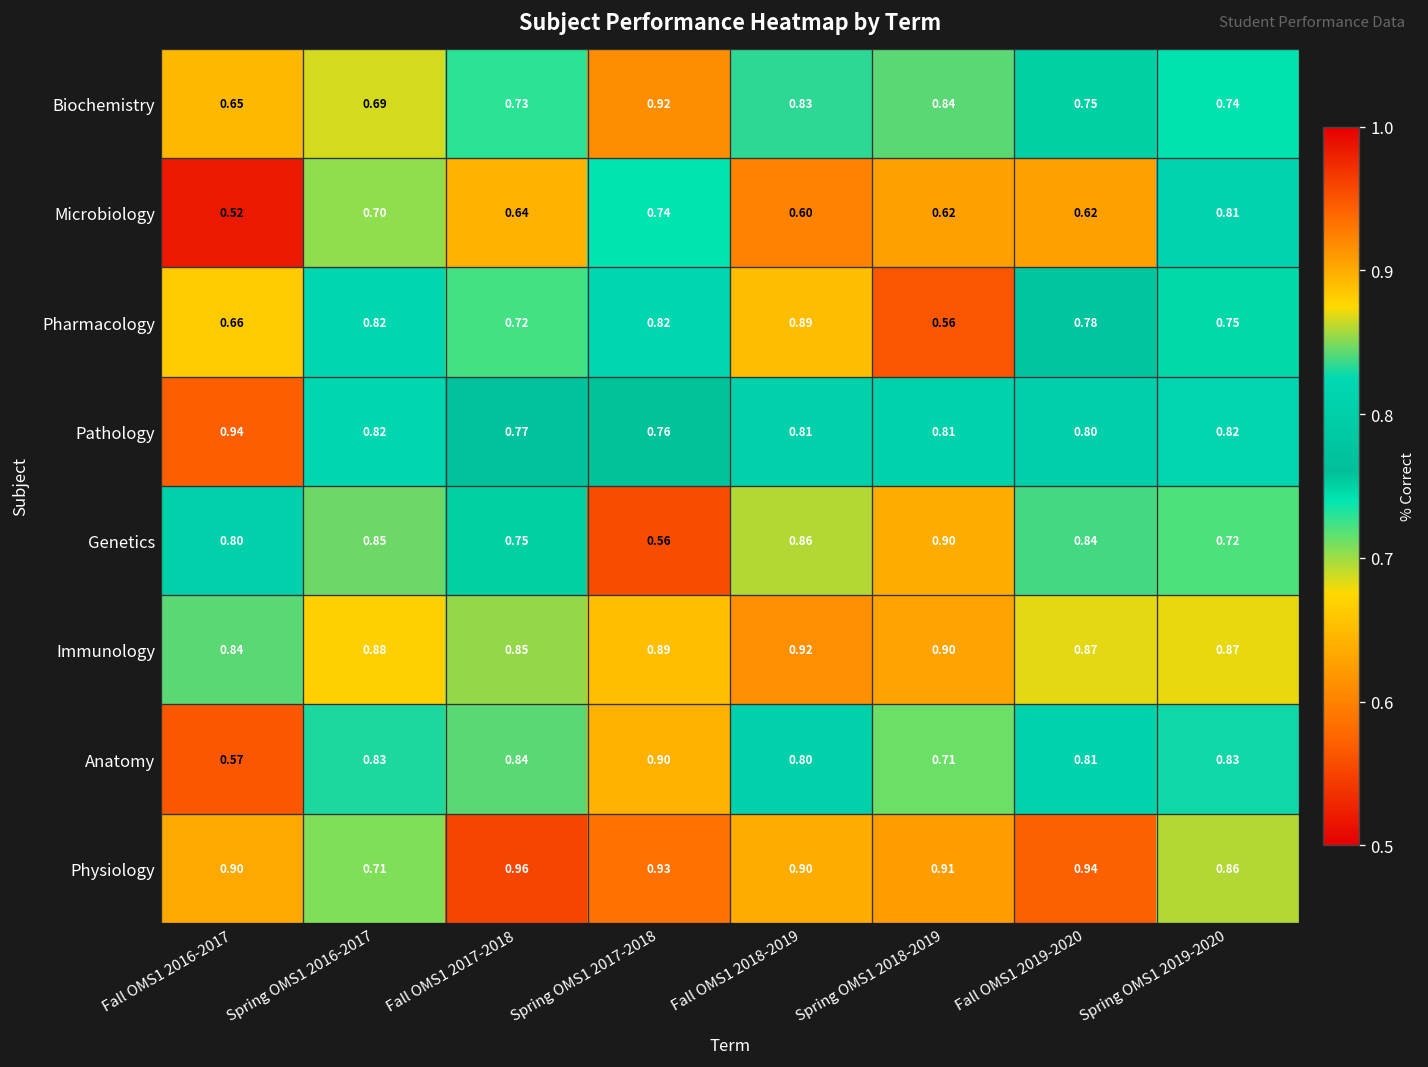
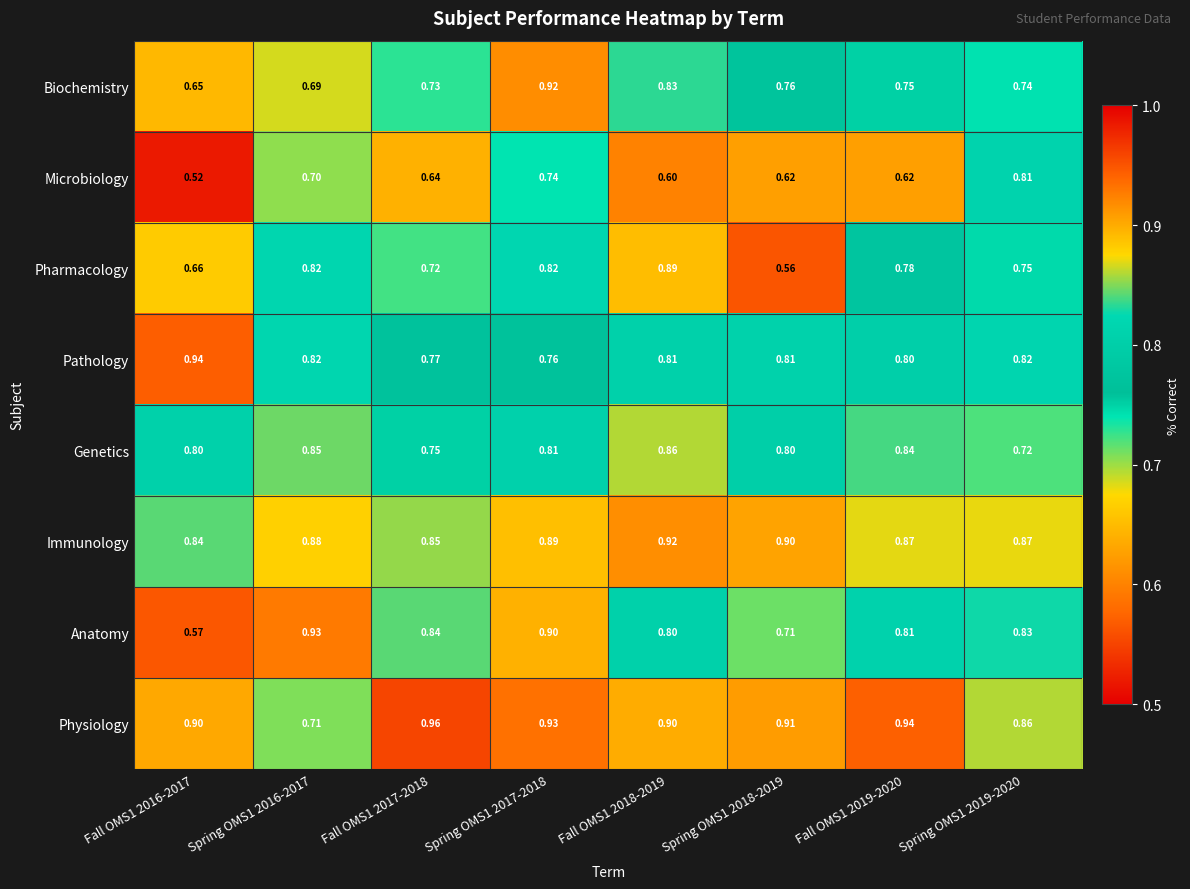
  {
    "Biochemistry": {
      "Fall OMS1 2016-2017": 0.65,
      "Spring OMS1 2016-2017": 0.69,
      "Fall OMS1 2017-2018": 0.73,
      "Spring OMS1 2017-2018": 0.92,
      "Fall OMS1 2018-2019": 0.83,
-     "Spring OMS1 2018-2019": 0.84,
+     "Spring OMS1 2018-2019": 0.76,
      "Fall OMS1 2019-2020": 0.75,
      "Spring OMS1 2019-2020": 0.74
    },
    "Microbiology": {
      "Fall OMS1 2016-2017": 0.52,
      "Spring OMS1 2016-2017": 0.70,
      "Fall OMS1 2017-2018": 0.64,
      "Spring OMS1 2017-2018": 0.74,
      "Fall OMS1 2018-2019": 0.60,
      "Spring OMS1 2018-2019": 0.62,
      "Fall OMS1 2019-2020": 0.62,
      "Spring OMS1 2019-2020": 0.81
    },
    "Pharmacology": {
      "Fall OMS1 2016-2017": 0.66,
      "Spring OMS1 2016-2017": 0.82,
      "Fall OMS1 2017-2018": 0.72,
      "Spring OMS1 2017-2018": 0.82,
      "Fall OMS1 2018-2019": 0.89,
      "Spring OMS1 2018-2019": 0.56,
      "Fall OMS1 2019-2020": 0.78,
      "Spring OMS1 2019-2020": 0.75
    },
    "Pathology": {
      "Fall OMS1 2016-2017": 0.94,
      "Spring OMS1 2016-2017": 0.82,
      "Fall OMS1 2017-2018": 0.77,
      "Spring OMS1 2017-2018": 0.76,
      "Fall OMS1 2018-2019": 0.81,
      "Spring OMS1 2018-2019": 0.81,
      "Fall OMS1 2019-2020": 0.80,
      "Spring OMS1 2019-2020": 0.82
    },
    "Genetics": {
      "Fall OMS1 2016-2017": 0.80,
      "Spring OMS1 2016-2017": 0.85,
      "Fall OMS1 2017-2018": 0.75,
-     "Spring OMS1 2017-2018": 0.56,
+     "Spring OMS1 2017-2018": 0.81,
      "Fall OMS1 2018-2019": 0.86,
-     "Spring OMS1 2018-2019": 0.90,
+     "Spring OMS1 2018-2019": 0.80,
      "Fall OMS1 2019-2020": 0.84,
      "Spring OMS1 2019-2020": 0.72
    },
    "Immunology": {
      "Fall OMS1 2016-2017": 0.84,
      "Spring OMS1 2016-2017": 0.88,
      "Fall OMS1 2017-2018": 0.85,
      "Spring OMS1 2017-2018": 0.89,
      "Fall OMS1 2018-2019": 0.92,
      "Spring OMS1 2018-2019": 0.90,
      "Fall OMS1 2019-2020": 0.87,
      "Spring OMS1 2019-2020": 0.87
    },
    "Anatomy": {
      "Fall OMS1 2016-2017": 0.57,
-     "Spring OMS1 2016-2017": 0.83,
+     "Spring OMS1 2016-2017": 0.93,
      "Fall OMS1 2017-2018": 0.84,
      "Spring OMS1 2017-2018": 0.90,
      "Fall OMS1 2018-2019": 0.80,
      "Spring OMS1 2018-2019": 0.71,
      "Fall OMS1 2019-2020": 0.81,
      "Spring OMS1 2019-2020": 0.83
    },
    "Physiology": {
      "Fall OMS1 2016-2017": 0.90,
      "Spring OMS1 2016-2017": 0.71,
      "Fall OMS1 2017-2018": 0.96,
      "Spring OMS1 2017-2018": 0.93,
      "Fall OMS1 2018-2019": 0.90,
      "Spring OMS1 2018-2019": 0.91,
      "Fall OMS1 2019-2020": 0.94,
      "Spring OMS1 2019-2020": 0.86
    }
  }
